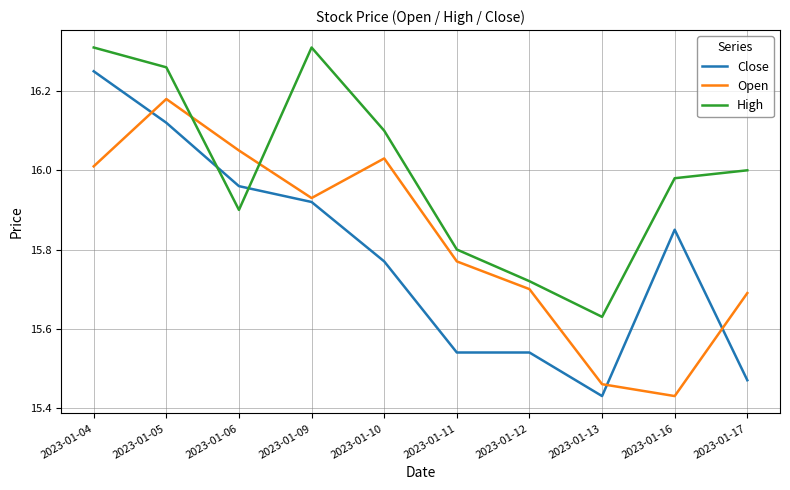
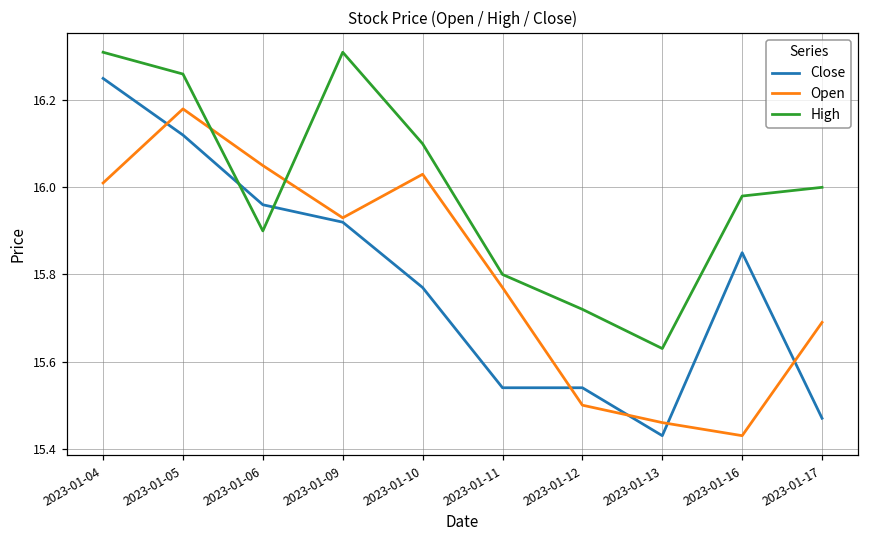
  {
    "Close": {
      "2023-01-04": 16.25,
      "2023-01-05": 16.12,
      "2023-01-06": 15.96,
      "2023-01-09": 15.92,
      "2023-01-10": 15.77,
      "2023-01-11": 15.54,
      "2023-01-12": 15.54,
      "2023-01-13": 15.43,
      "2023-01-16": 15.85,
      "2023-01-17": 15.47
    },
    "Open": {
      "2023-01-04": 16.01,
      "2023-01-05": 16.18,
      "2023-01-06": 16.05,
      "2023-01-09": 15.93,
      "2023-01-10": 16.03,
      "2023-01-11": 15.77,
-     "2023-01-12": 15.7,
+     "2023-01-12": 15.5,
      "2023-01-13": 15.46,
      "2023-01-16": 15.43,
      "2023-01-17": 15.69
    },
    "High": {
      "2023-01-04": 16.31,
      "2023-01-05": 16.26,
      "2023-01-06": 15.9,
      "2023-01-09": 16.31,
      "2023-01-10": 16.1,
      "2023-01-11": 15.8,
      "2023-01-12": 15.72,
      "2023-01-13": 15.63,
      "2023-01-16": 15.98,
      "2023-01-17": 16.0
    }
  }
